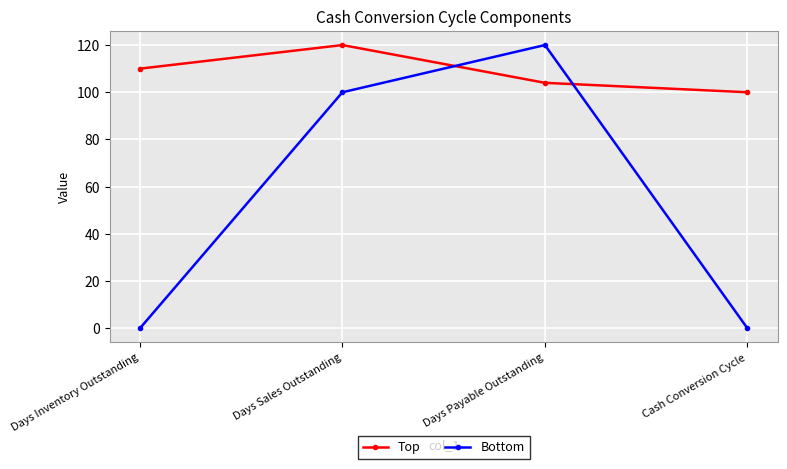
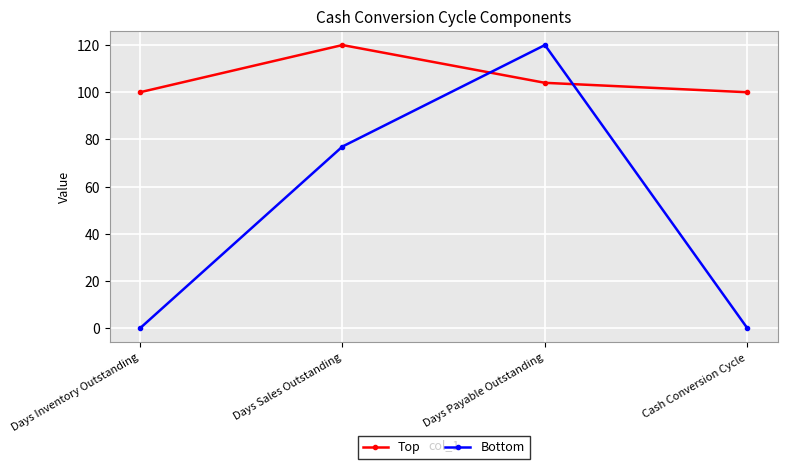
  {
    "Top": {
-     "Days Inventory Outstanding": 110,
+     "Days Inventory Outstanding": 100,
      "Days Sales Outstanding": 120,
      "Days Payable Outstanding": 104,
      "Cash Conversion Cycle": 100
    },
    "Bottom": {
      "Days Inventory Outstanding": 0,
-     "Days Sales Outstanding": 100,
+     "Days Sales Outstanding": 77,
      "Days Payable Outstanding": 120,
      "Cash Conversion Cycle": 0
    }
  }
